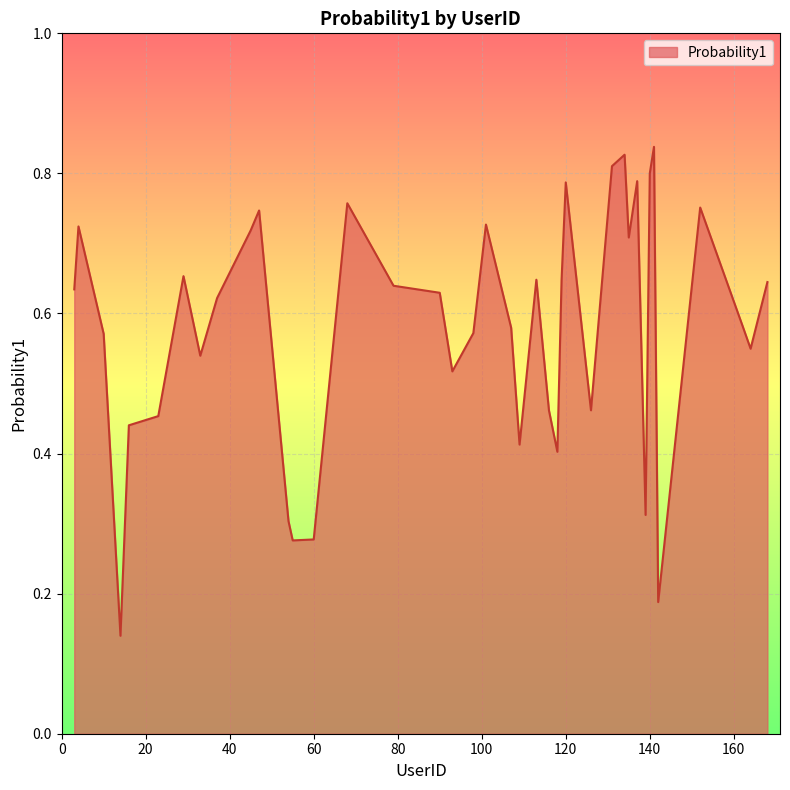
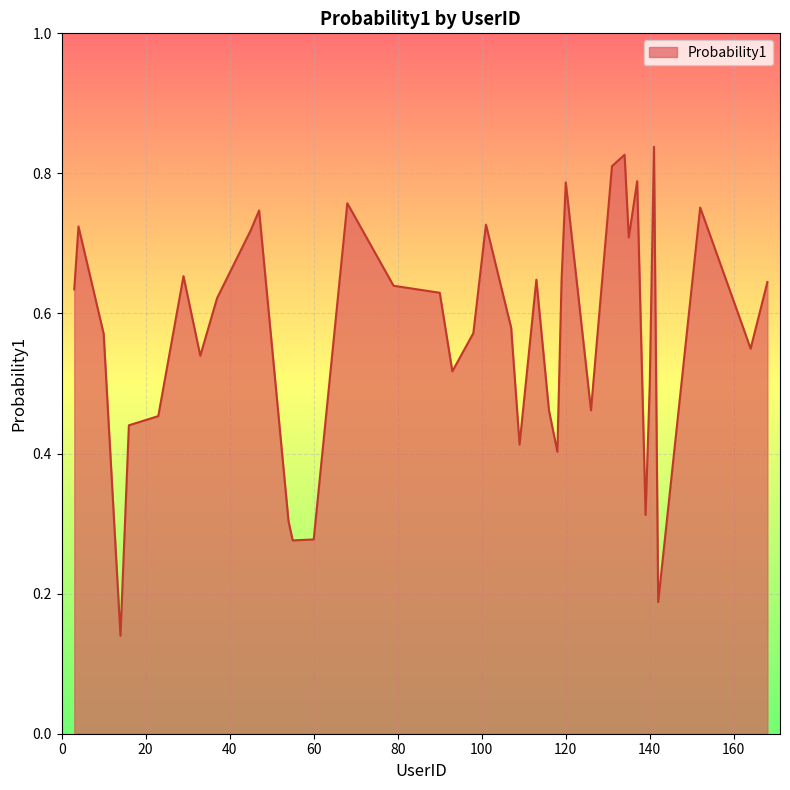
  {
    "60": 0.28,
    "120": 0.79,
-   "140": 0.8
+   "140": 0.5
  }
